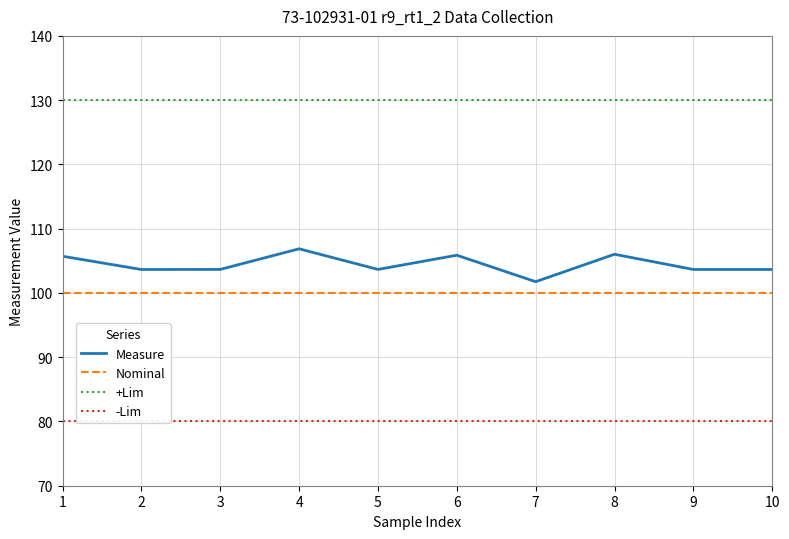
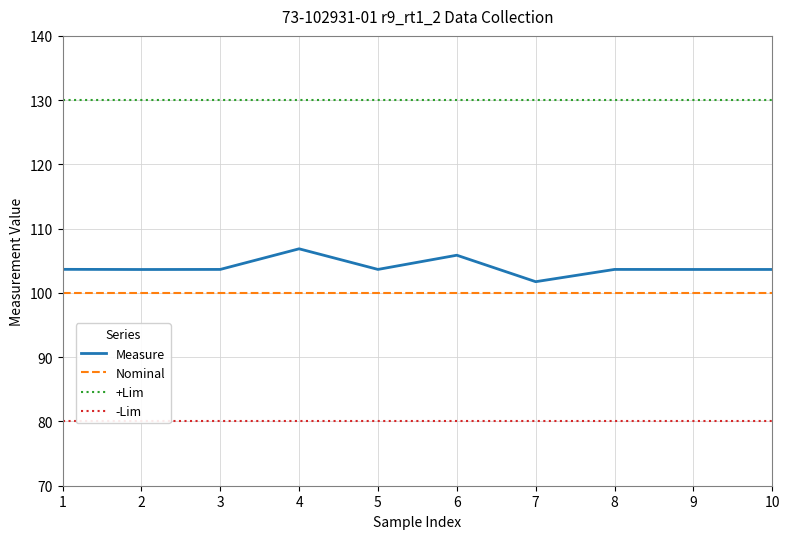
  {
    "Measure": {
-     "1": 106,
+     "1": 104,
      "2": 104,
      "3": 104,
      "4": 107,
      "5": 104,
      "6": 106,
      "7": 102,
-     "8": 106,
+     "8": 104,
      "9": 104,
      "10": 104
    },
    "Nominal": {
      "1": 100,
      "2": 100,
      "3": 100,
      "4": 100,
      "5": 100,
      "6": 100,
      "7": 100,
      "8": 100,
      "9": 100,
      "10": 100
    },
    "+Lim": {
      "1": 130,
      "2": 130,
      "3": 130,
      "4": 130,
      "5": 130,
      "6": 130,
      "7": 130,
      "8": 130,
      "9": 130,
      "10": 130
    },
    "-Lim": {
      "1": 80,
      "3": 80,
      "4": 80,
      "5": 80,
      "6": 80,
      "7": 80,
      "8": 80,
      "9": 80,
      "10": 80
    }
  }
